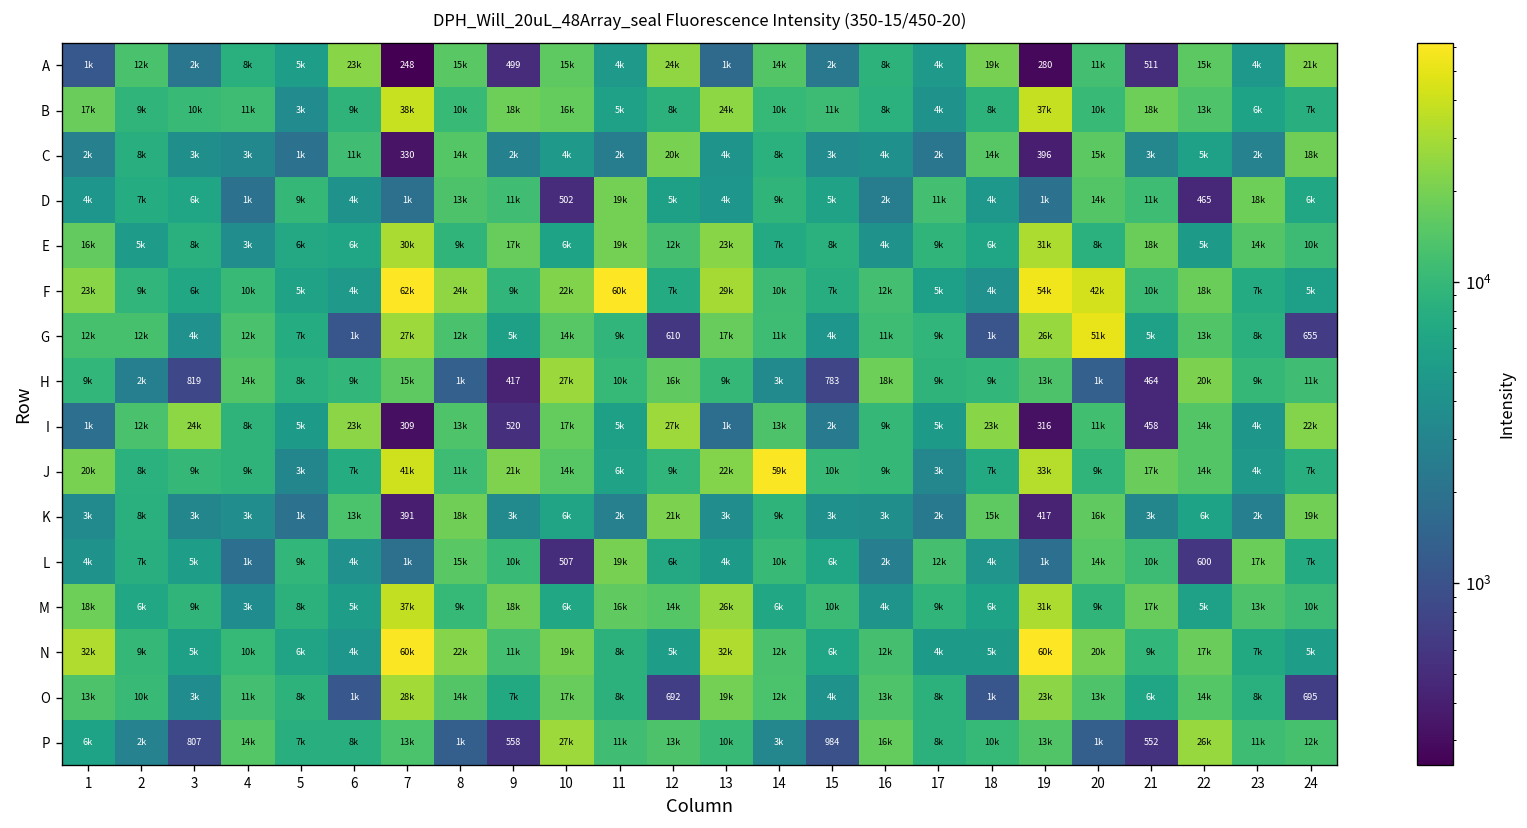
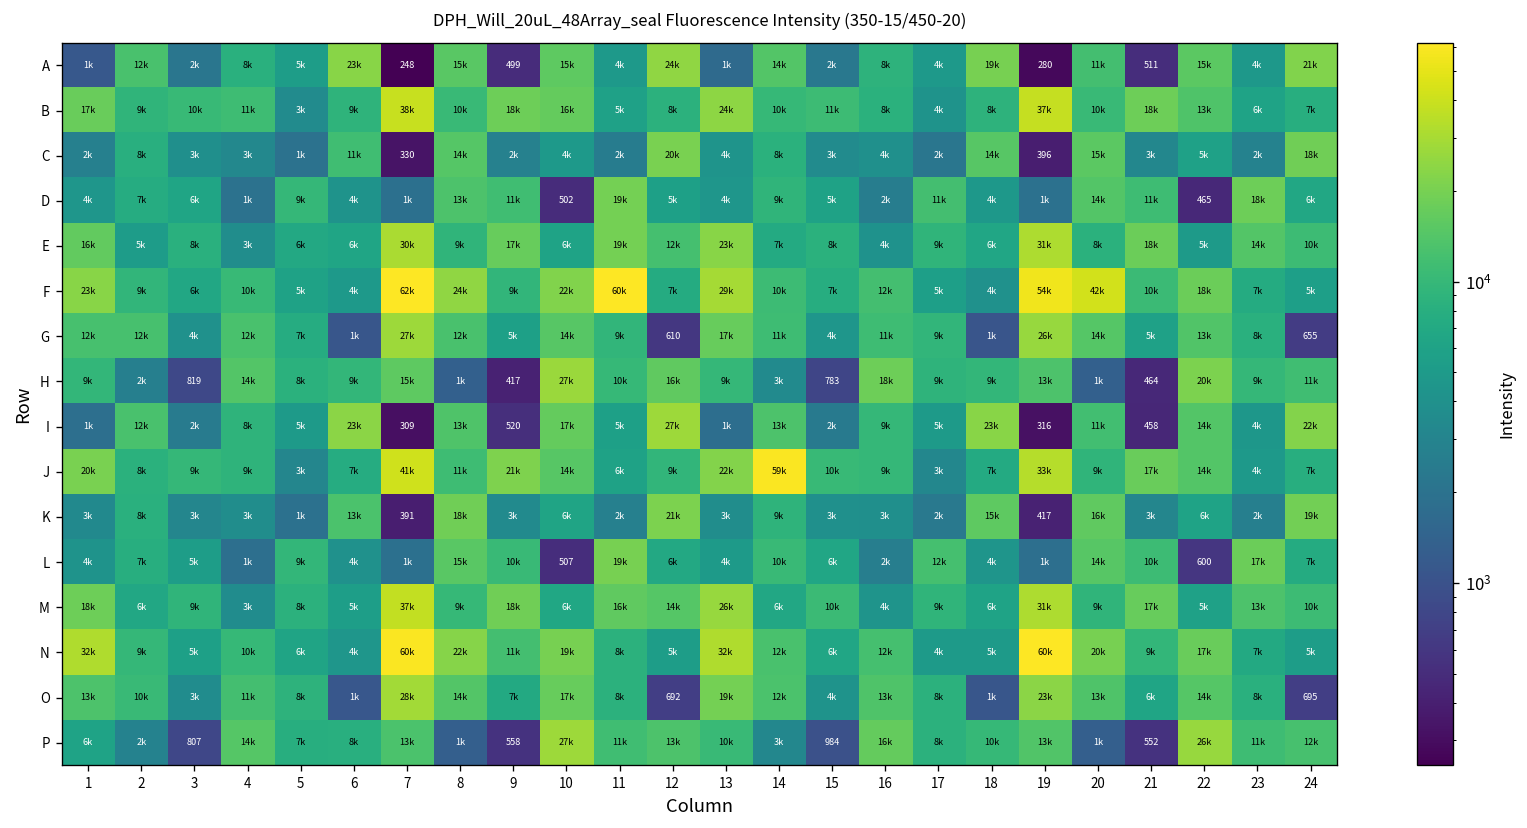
  {
    "G": {
      "1": "12k",
      "2": "12k",
      "3": "4k",
      "4": "12k",
      "5": "7k",
      "6": "1k",
      "7": "27k",
      "8": "12k",
      "9": "5k",
      "10": "14k",
      "11": "9k",
      "12": "610",
      "13": "17k",
      "14": "11k",
      "15": "4k",
      "16": "11k",
      "17": "9k",
      "18": "1k",
      "19": "26k",
-     "20": "51k",
+     "20": "14k",
      "21": "5k",
      "22": "13k",
      "23": "8k",
      "24": "655"
    },
    "I": {
      "1": "1k",
      "2": "12k",
-     "3": "24k",
+     "3": "2k",
      "4": "8k",
      "5": "5k",
      "6": "23k",
      "7": "309",
      "8": "13k",
      "9": "520",
      "10": "17k",
      "11": "5k",
      "12": "27k",
      "13": "1k",
      "14": "13k",
      "15": "2k",
      "16": "9k",
      "17": "5k",
      "18": "23k",
      "19": "316",
      "20": "11k",
      "21": "458",
      "22": "14k",
      "23": "4k",
      "24": "22k"
    }
  }
